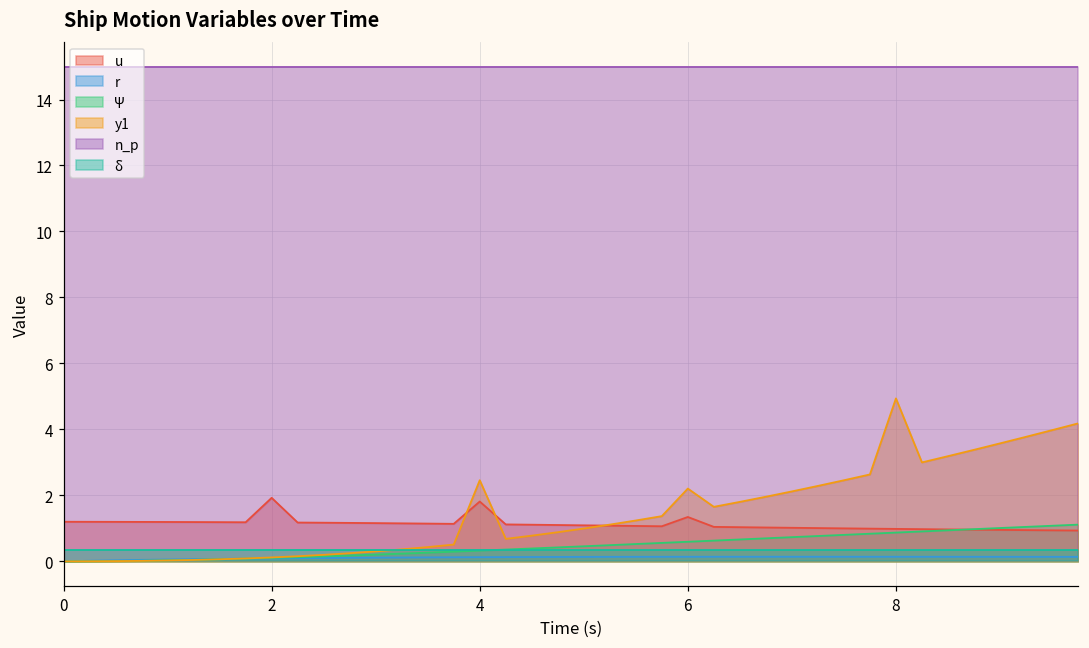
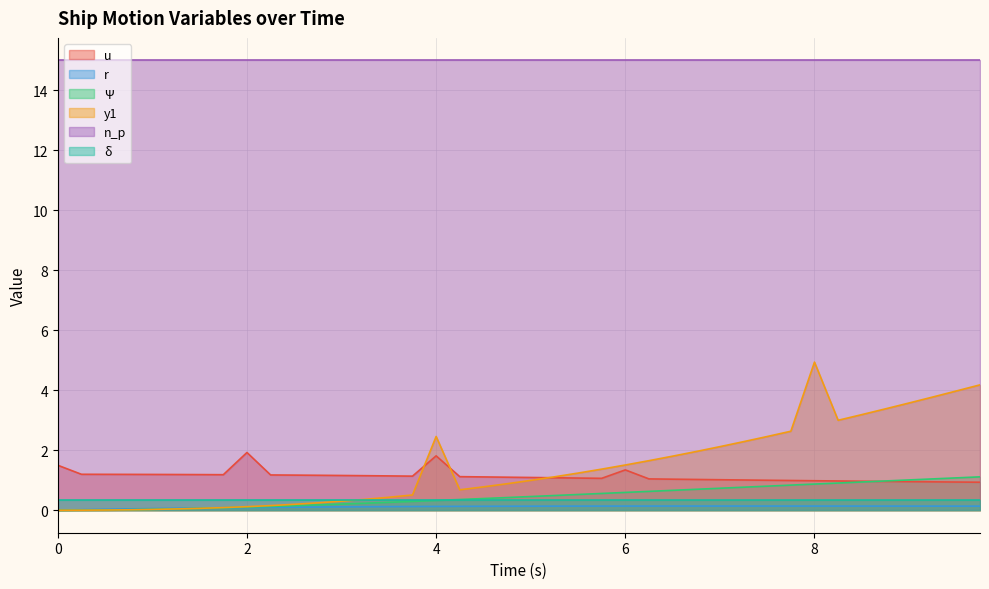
  {
    "u": {
-     "0": 1.2,
+     "0": 1.5,
      "2": 1.9,
      "4": 1.8,
      "6": 1.3,
      "8": 1.0
    },
    "y1": {
      "4": 2.5,
-     "6": 2.2,
+     "6": 1.5,
      "8": 4.9
    },
    "n_p": {
      "0": 15.0,
      "2": 15.0,
      "4": 15.0,
      "6": 15.0,
      "8": 15.0
    }
  }
